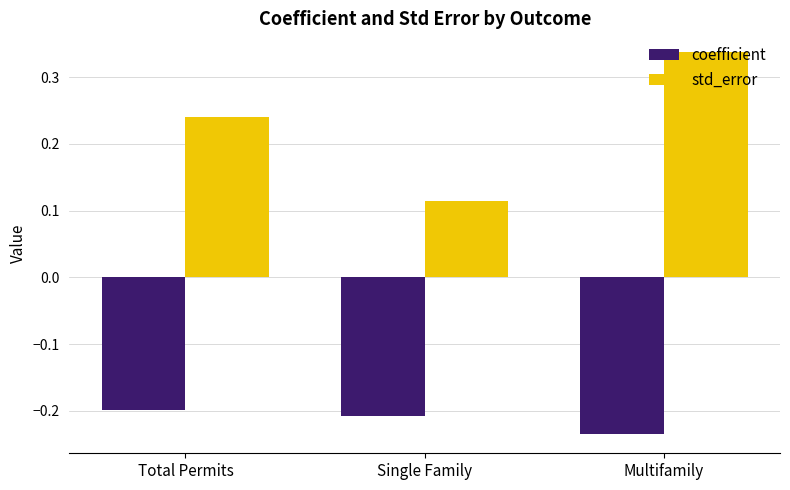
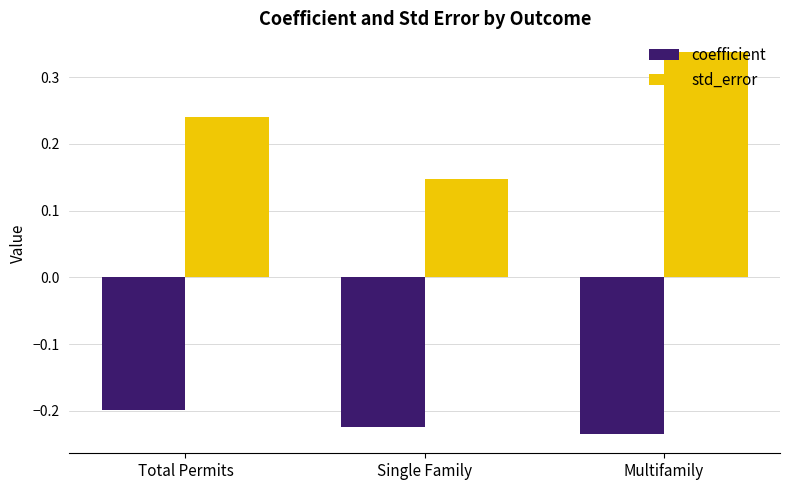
  {
    "coefficient": {
      "Total Permits": -0.20,
-     "Single Family": -0.21,
+     "Single Family": -0.22,
      "Multifamily": -0.24
    },
    "std_error": {
      "Total Permits": 0.24,
-     "Single Family": 0.11,
+     "Single Family": 0.15,
      "Multifamily": 0.34
    }
  }
